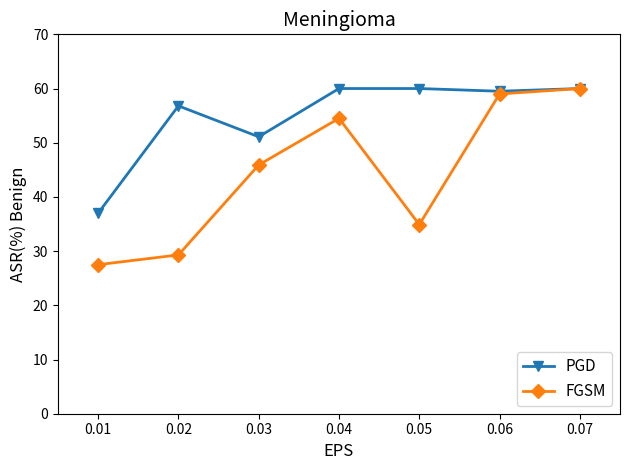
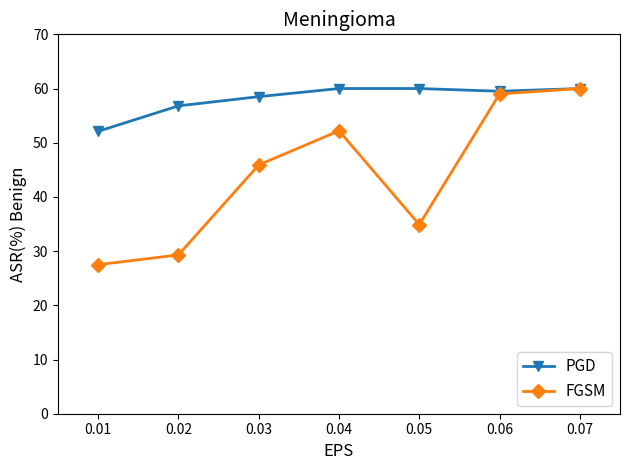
  {
    "PGD": {
-     "0.01": 37,
+     "0.01": 52,
      "0.02": 57,
-     "0.03": 51,
+     "0.03": 59,
      "0.04": 60,
      "0.05": 60,
      "0.06": 60
    },
    "FGSM": {
      "0.01": 28,
      "0.02": 29,
      "0.03": 46,
-     "0.04": 55,
+     "0.04": 52,
      "0.05": 35,
      "0.06": 59
    }
  }
